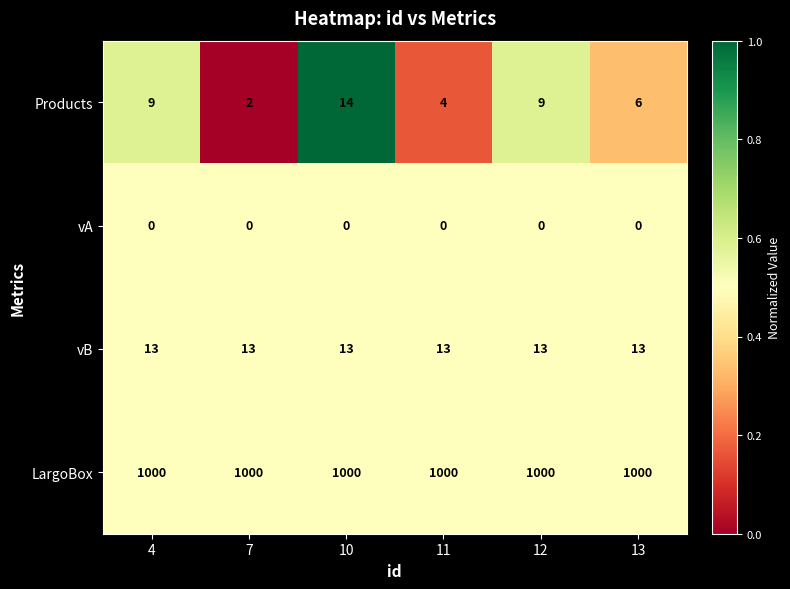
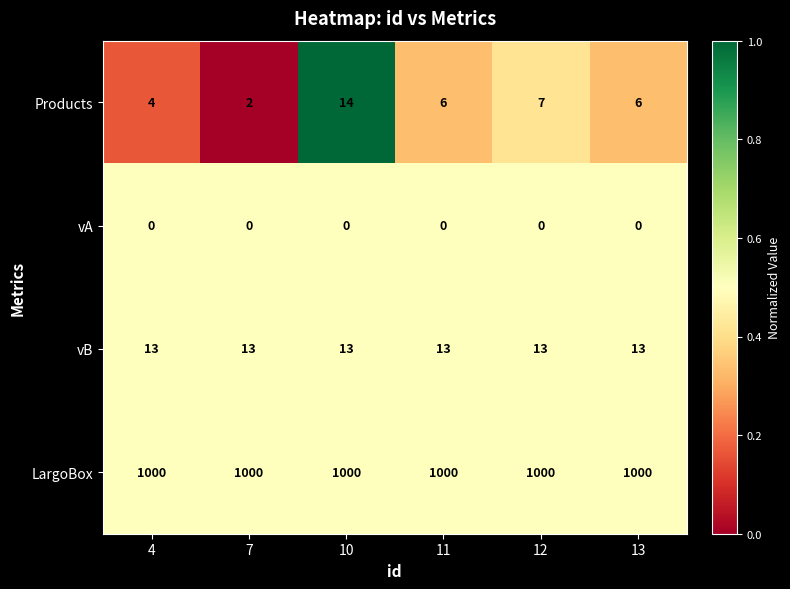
  {
    "Products": {
-     "4": 9,
+     "4": 4,
      "7": 2,
      "10": 14,
-     "11": 4,
-     "12": 9,
+     "11": 6,
+     "12": 7,
      "13": 6
    },
    "vA": {
      "4": 0,
      "7": 0,
      "10": 0,
      "11": 0,
      "12": 0,
      "13": 0
    },
    "vB": {
      "4": 13,
      "7": 13,
      "10": 13,
      "11": 13,
      "12": 13,
      "13": 13
    },
    "LargoBox": {
      "4": 1000,
      "7": 1000,
      "10": 1000,
      "11": 1000,
      "12": 1000,
      "13": 1000
    }
  }
